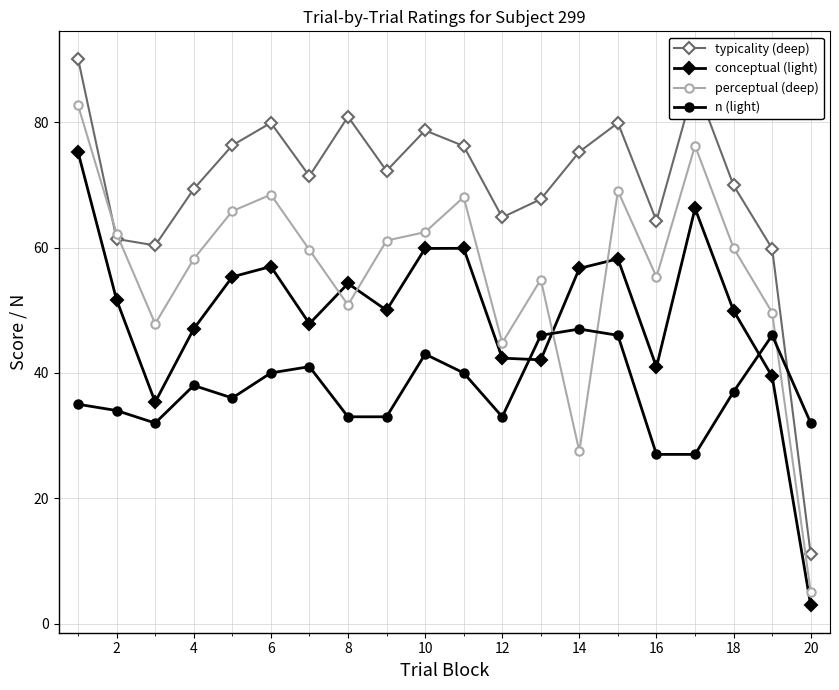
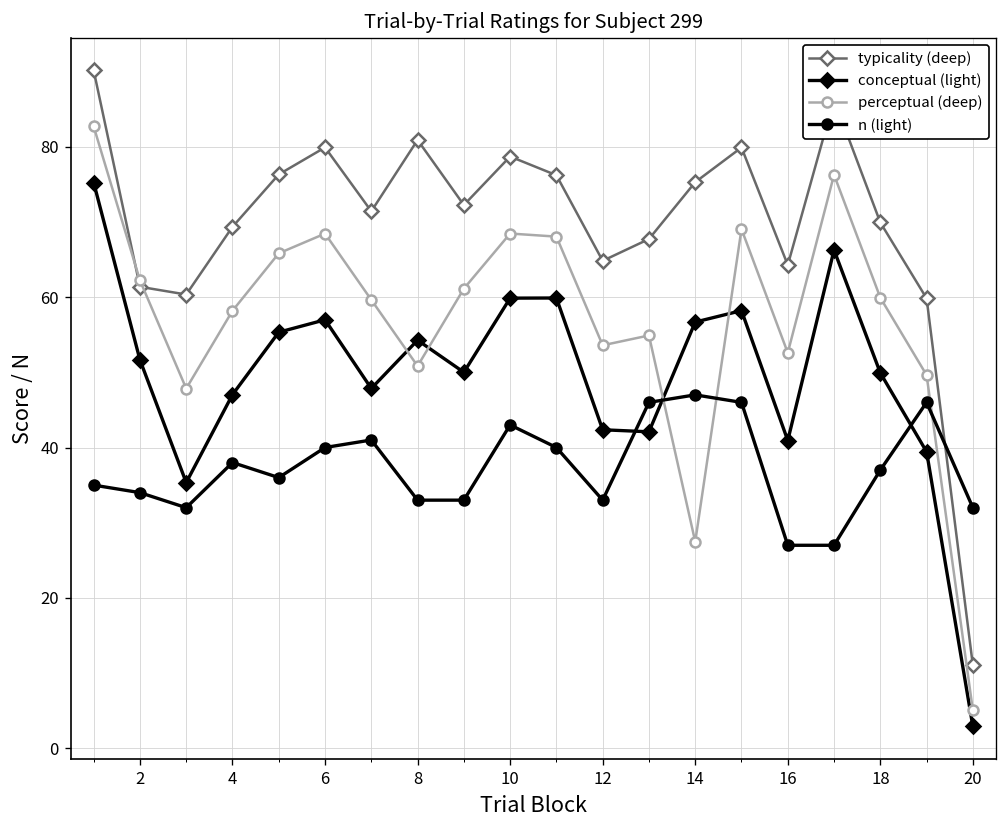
  {
    "typicality (deep)": {
      "2": 61,
      "4": 69,
      "6": 80,
      "8": 81,
      "10": 79,
      "12": 65,
      "14": 75,
      "16": 64,
      "18": 70,
      "20": 11
    },
    "perceptual (deep)": {
      "2": 62,
      "4": 58,
      "6": 68,
      "8": 51,
-     "10": 62,
-     "12": 45,
+     "10": 68,
+     "12": 54,
      "14": 27,
-     "16": 55,
+     "16": 53,
      "18": 60,
      "20": 5
    }
  }
